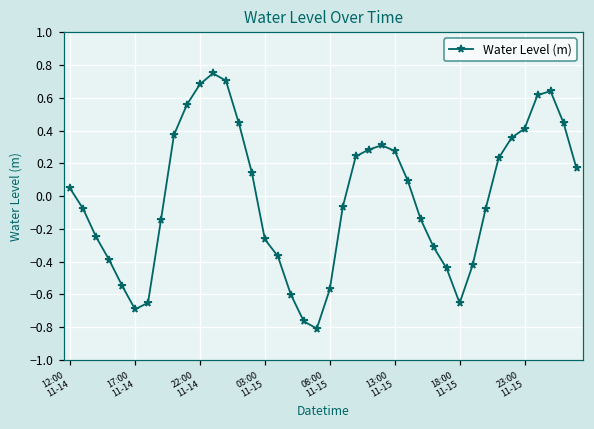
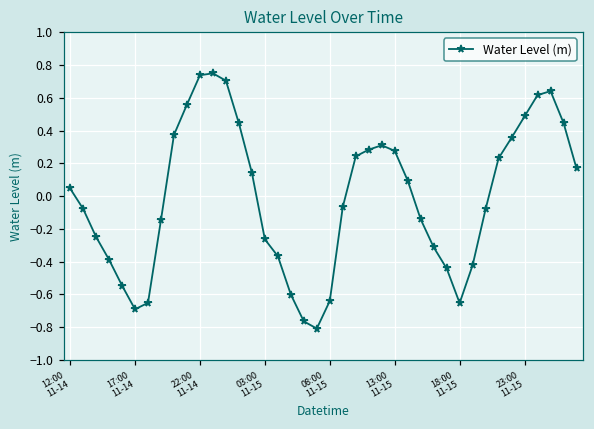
  {
    "12:00 11-14": 0.05,
    "17:00 11-14": -0.69,
-   "22:00 11-14": 0.68,
+   "22:00 11-14": 0.74,
    "03:00 11-15": -0.26,
-   "08:00 11-15": -0.57,
+   "08:00 11-15": -0.64,
    "13:00 11-15": 0.28,
    "18:00 11-15": -0.65,
-   "23:00 11-15": 0.41
+   "23:00 11-15": 0.49
  }
